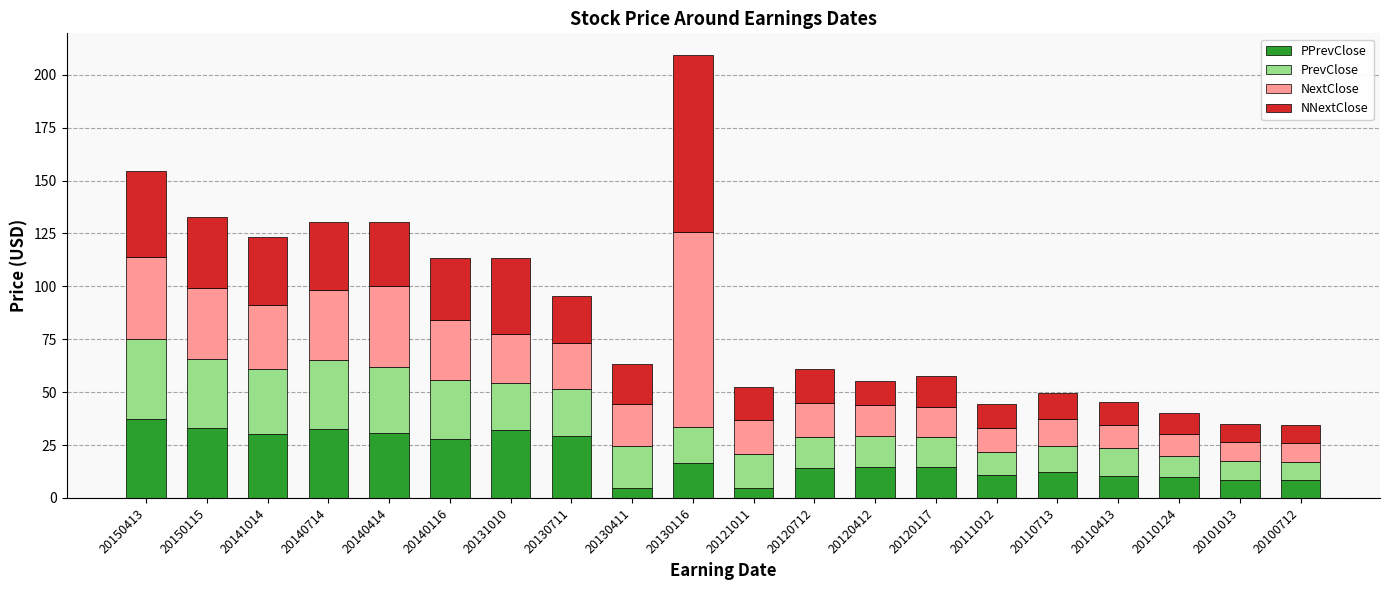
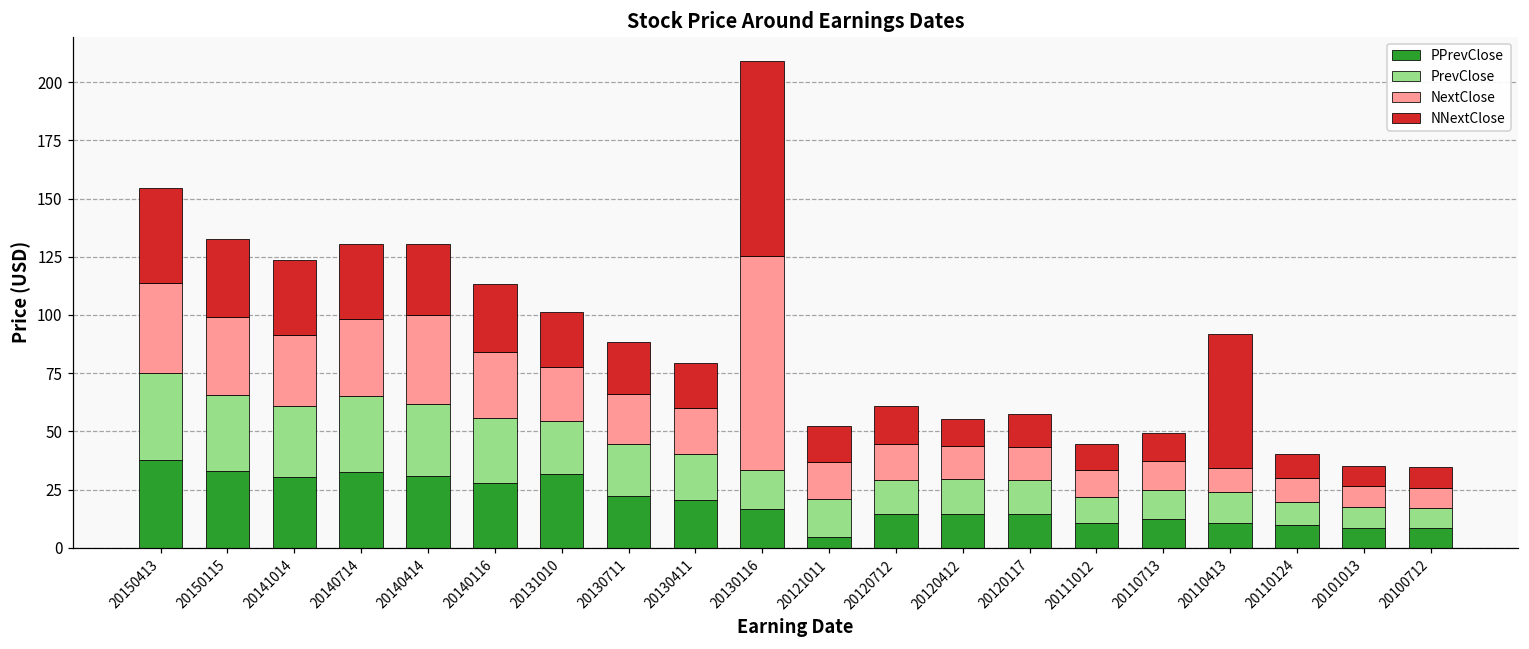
  {
    "PPrevClose": {
      "20150413": 38,
      "20150115": 33,
      "20141014": 30,
      "20140714": 32,
      "20140414": 31,
      "20140116": 28,
      "20131010": 32,
-     "20130711": 29,
-     "20130411": 5,
+     "20130711": 22,
+     "20130411": 20,
      "20130116": 17,
      "20121011": 5,
      "20120712": 14,
      "20120412": 15,
      "20120117": 15,
      "20111012": 11,
      "20110713": 12,
      "20110413": 10,
      "20110124": 10,
      "20101013": 9,
      "20100712": 8
    },
    "PrevClose": {
      "20150413": 37,
      "20150115": 32,
      "20141014": 31,
      "20140714": 33,
      "20140414": 31,
      "20140116": 28,
      "20131010": 22,
      "20130711": 22,
      "20130411": 20,
      "20130116": 17,
      "20121011": 16,
      "20120712": 15,
      "20120412": 15,
      "20120117": 14,
      "20111012": 11,
      "20110713": 13,
      "20110413": 13,
      "20110124": 10,
      "20101013": 9,
      "20100712": 9
    },
    "NextClose": {
      "20150413": 39,
      "20150115": 33,
      "20141014": 31,
      "20140714": 33,
      "20140414": 38,
      "20140116": 28,
      "20131010": 23,
      "20130711": 22,
      "20130411": 20,
      "20130116": 92,
      "20121011": 16,
      "20120712": 16,
      "20120412": 14,
      "20120117": 14,
      "20111012": 11,
      "20110713": 12,
      "20110413": 11,
      "20110124": 10,
      "20101013": 9,
      "20100712": 9
    },
    "NNextClose": {
      "20150413": 41,
      "20150115": 34,
      "20141014": 32,
      "20140714": 32,
      "20140414": 30,
      "20140116": 29,
-     "20131010": 36,
+     "20131010": 24,
      "20130711": 22,
      "20130411": 19,
      "20130116": 84,
      "20121011": 16,
      "20120712": 16,
      "20120412": 11,
      "20120117": 14,
      "20111012": 11,
      "20110713": 12,
-     "20110413": 11,
+     "20110413": 57,
      "20110124": 10,
      "20101013": 9,
      "20100712": 9
    }
  }
